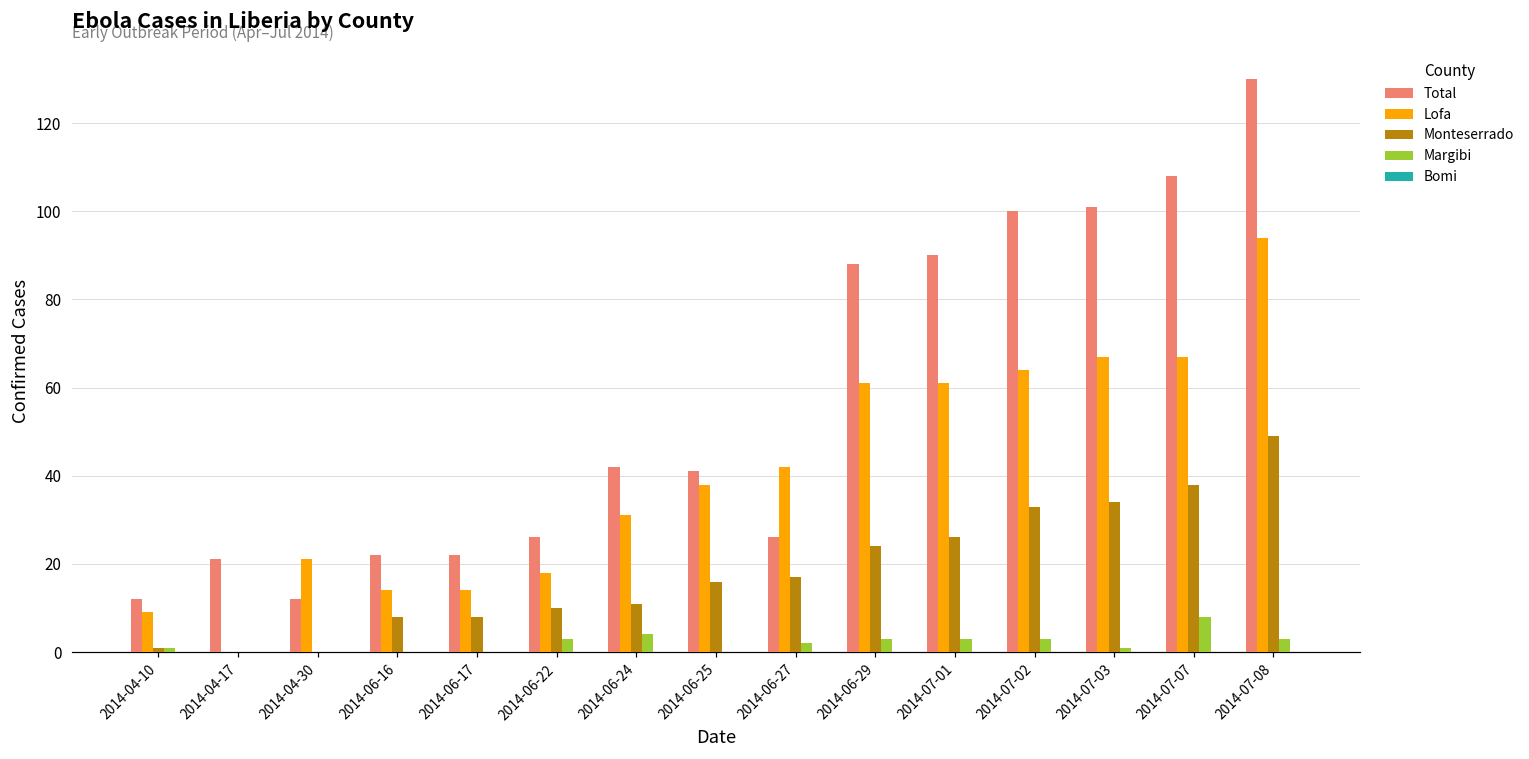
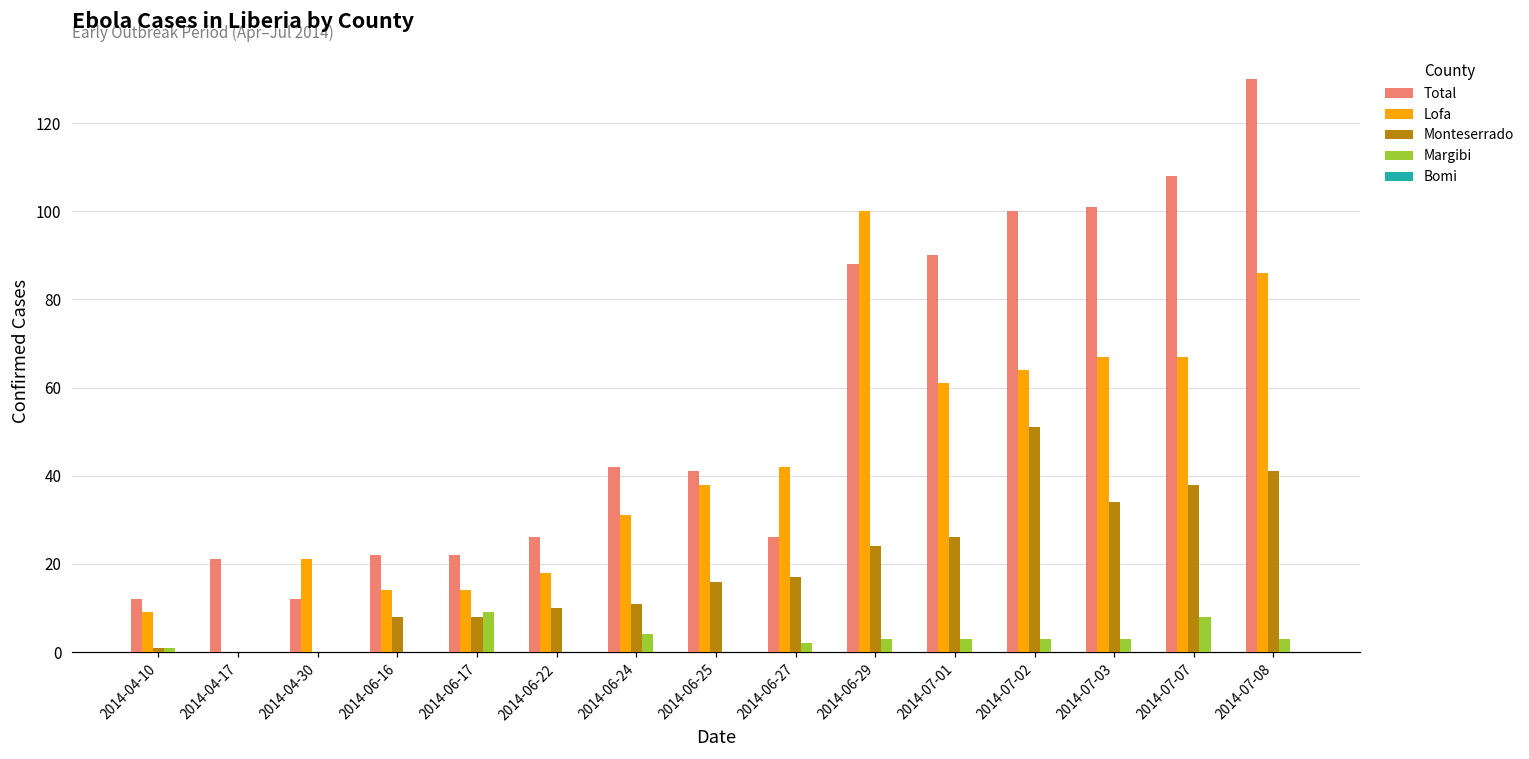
  {
    "Total": {
      "2014-04-10": 12,
      "2014-04-17": 21,
      "2014-04-30": 12,
      "2014-06-16": 22,
      "2014-06-17": 22,
      "2014-06-22": 26,
      "2014-06-24": 42,
      "2014-06-25": 41,
      "2014-06-27": 26,
      "2014-06-29": 88,
      "2014-07-01": 90,
      "2014-07-02": 100,
      "2014-07-03": 101,
      "2014-07-07": 108,
      "2014-07-08": 130
    },
    "Lofa": {
      "2014-04-10": 9,
      "2014-04-17": 0,
      "2014-04-30": 21,
      "2014-06-16": 14,
      "2014-06-17": 14,
      "2014-06-22": 18,
      "2014-06-24": 31,
      "2014-06-25": 38,
      "2014-06-27": 42,
-     "2014-06-29": 61,
+     "2014-06-29": 100,
      "2014-07-01": 61,
      "2014-07-02": 64,
      "2014-07-03": 67,
      "2014-07-07": 67,
-     "2014-07-08": 94
+     "2014-07-08": 86
    },
    "Monteserrado": {
      "2014-04-10": 1,
      "2014-04-17": 0,
      "2014-04-30": 0,
      "2014-06-16": 8,
      "2014-06-17": 8,
      "2014-06-22": 10,
      "2014-06-24": 11,
      "2014-06-25": 16,
      "2014-06-27": 17,
      "2014-06-29": 24,
      "2014-07-01": 26,
-     "2014-07-02": 33,
+     "2014-07-02": 51,
      "2014-07-03": 34,
      "2014-07-07": 38,
-     "2014-07-08": 49
+     "2014-07-08": 41
    },
    "Margibi": {
      "2014-04-10": 1,
      "2014-04-17": 0,
      "2014-04-30": 0,
      "2014-06-16": 0,
-     "2014-06-17": 0,
-     "2014-06-22": 3,
+     "2014-06-17": 9,
+     "2014-06-22": 0,
      "2014-06-24": 4,
      "2014-06-25": 0,
      "2014-06-27": 2,
      "2014-06-29": 3,
      "2014-07-01": 3,
      "2014-07-02": 3,
-     "2014-07-03": 1,
+     "2014-07-03": 3,
      "2014-07-07": 8,
      "2014-07-08": 3
    },
    "Bomi": {
      "2014-04-10": 0,
      "2014-04-17": 0,
      "2014-04-30": 0,
      "2014-06-16": 0,
      "2014-06-17": 0,
      "2014-06-22": 0,
      "2014-06-24": 0,
      "2014-06-25": 0,
      "2014-06-27": 0,
      "2014-06-29": 0,
      "2014-07-01": 0,
      "2014-07-02": 0,
      "2014-07-03": 0,
      "2014-07-07": 0,
      "2014-07-08": 0
    }
  }
